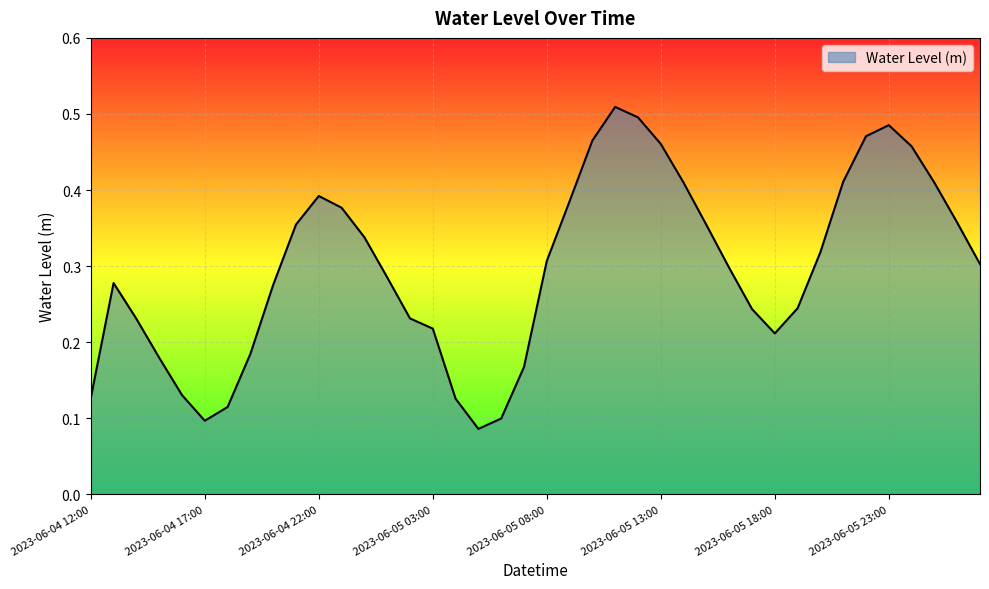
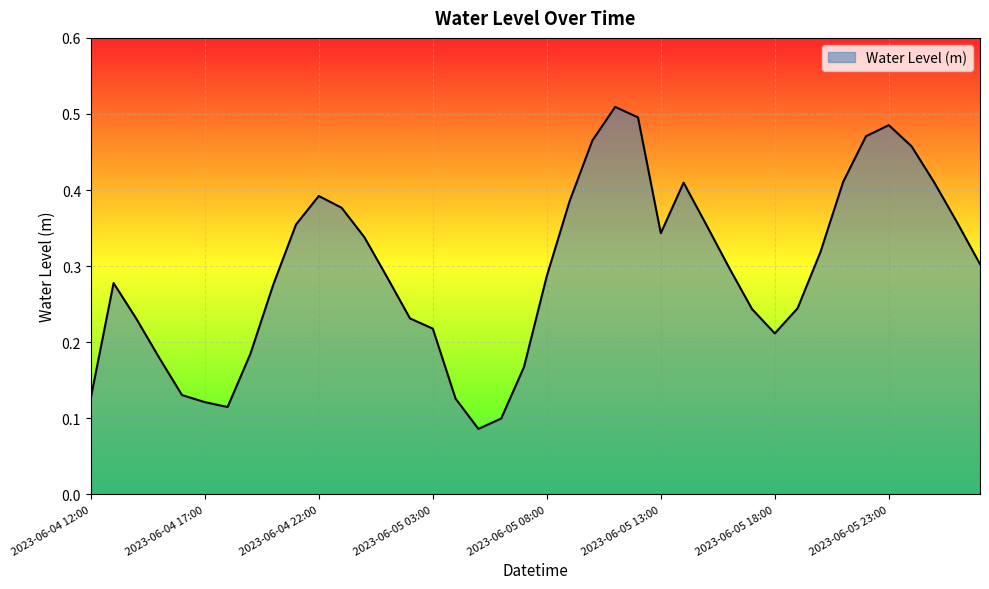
  {
    "2023-06-04 12:00": 0.13,
-   "2023-06-04 17:00": 0.10,
+   "2023-06-04 17:00": 0.12,
    "2023-06-04 22:00": 0.39,
    "2023-06-05 03:00": 0.22,
-   "2023-06-05 08:00": 0.31,
-   "2023-06-05 13:00": 0.46,
+   "2023-06-05 08:00": 0.29,
+   "2023-06-05 13:00": 0.34,
    "2023-06-05 18:00": 0.21,
    "2023-06-05 23:00": 0.49
  }
